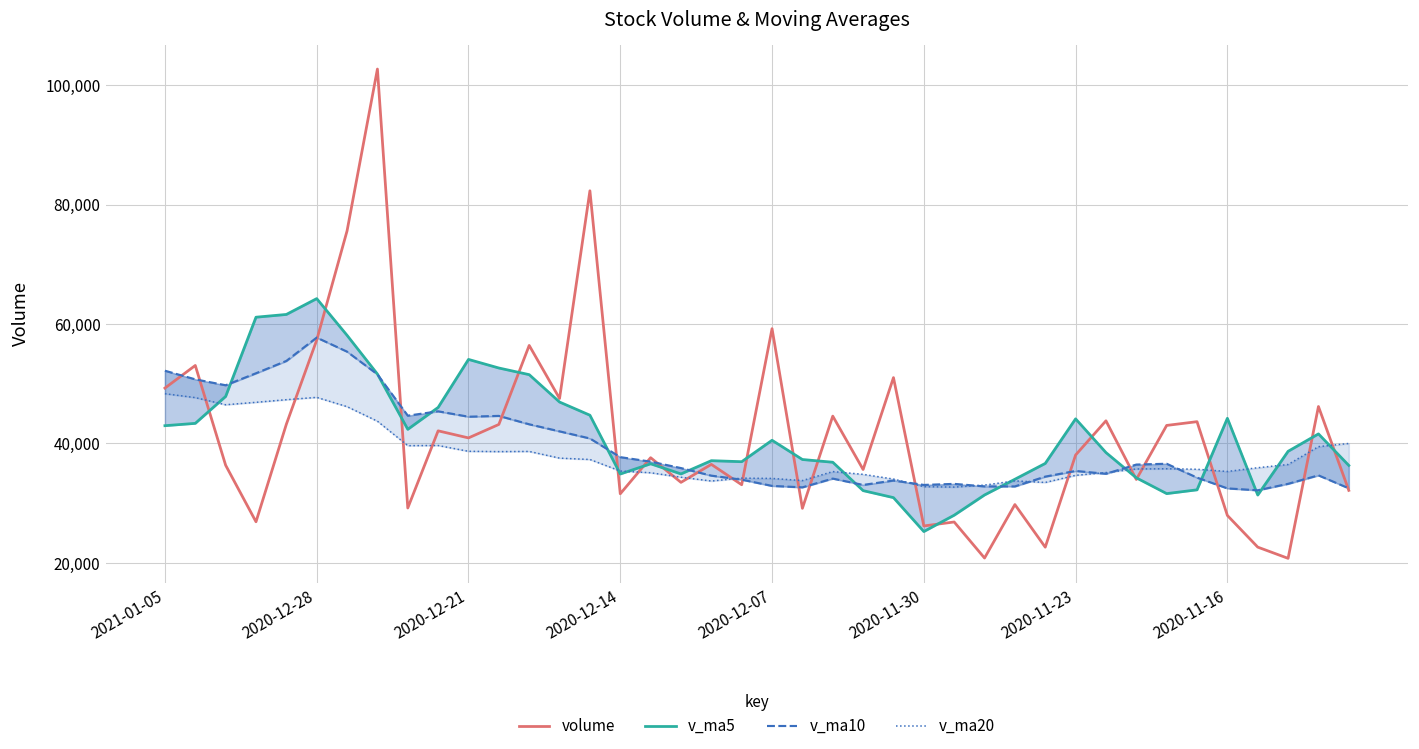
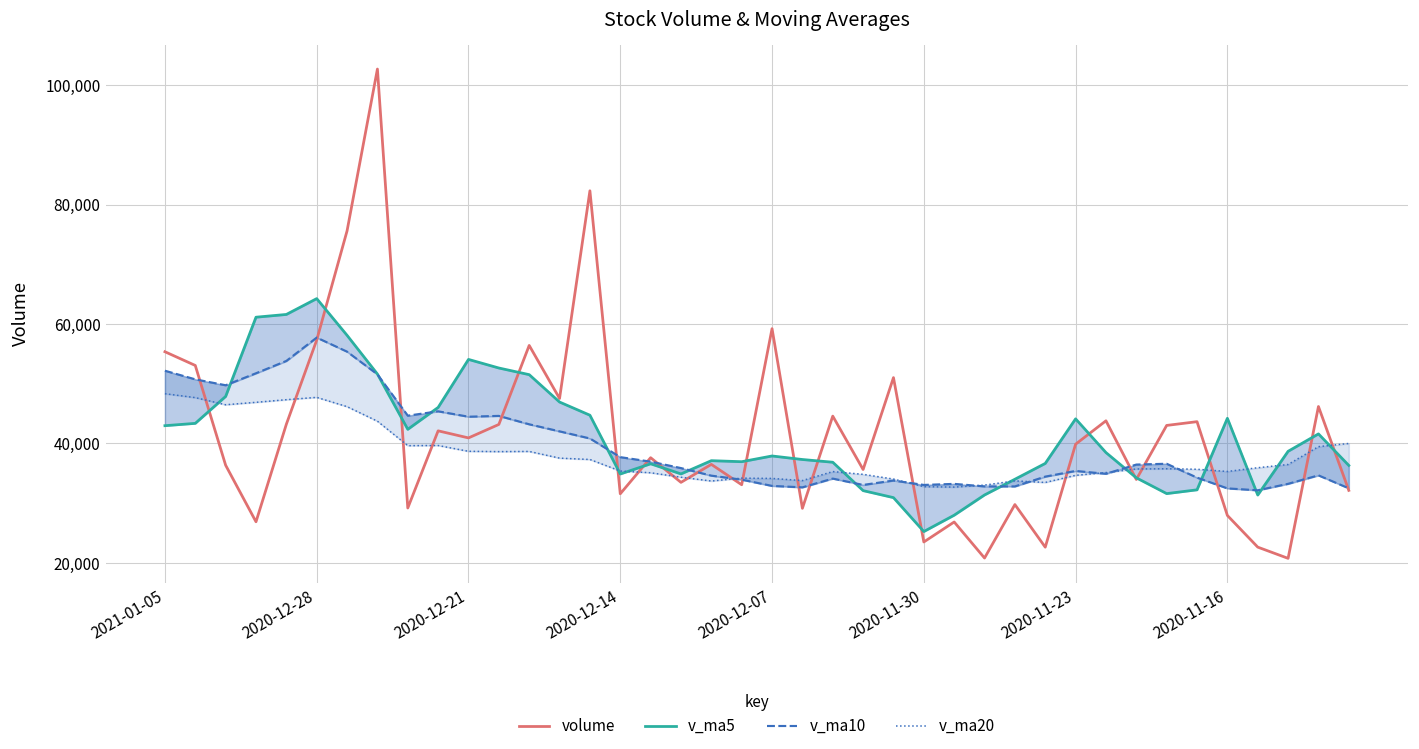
  {
    "volume": {
-     "2021-01-05": "49,000",
+     "2021-01-05": "55,000",
      "2020-12-21": "41,000",
      "2020-12-14": "32,000",
      "2020-12-07": "59,000",
-     "2020-11-30": "26,000",
-     "2020-11-23": "38,000",
+     "2020-11-30": "23,000",
+     "2020-11-23": "40,000",
      "2020-11-16": "28,000"
    },
    "v_ma5": {
      "2021-01-05": "43,000",
      "2020-12-14": "35,000",
-     "2020-12-07": "41,000",
+     "2020-12-07": "38,000",
      "2020-11-30": "25,000"
    }
  }
